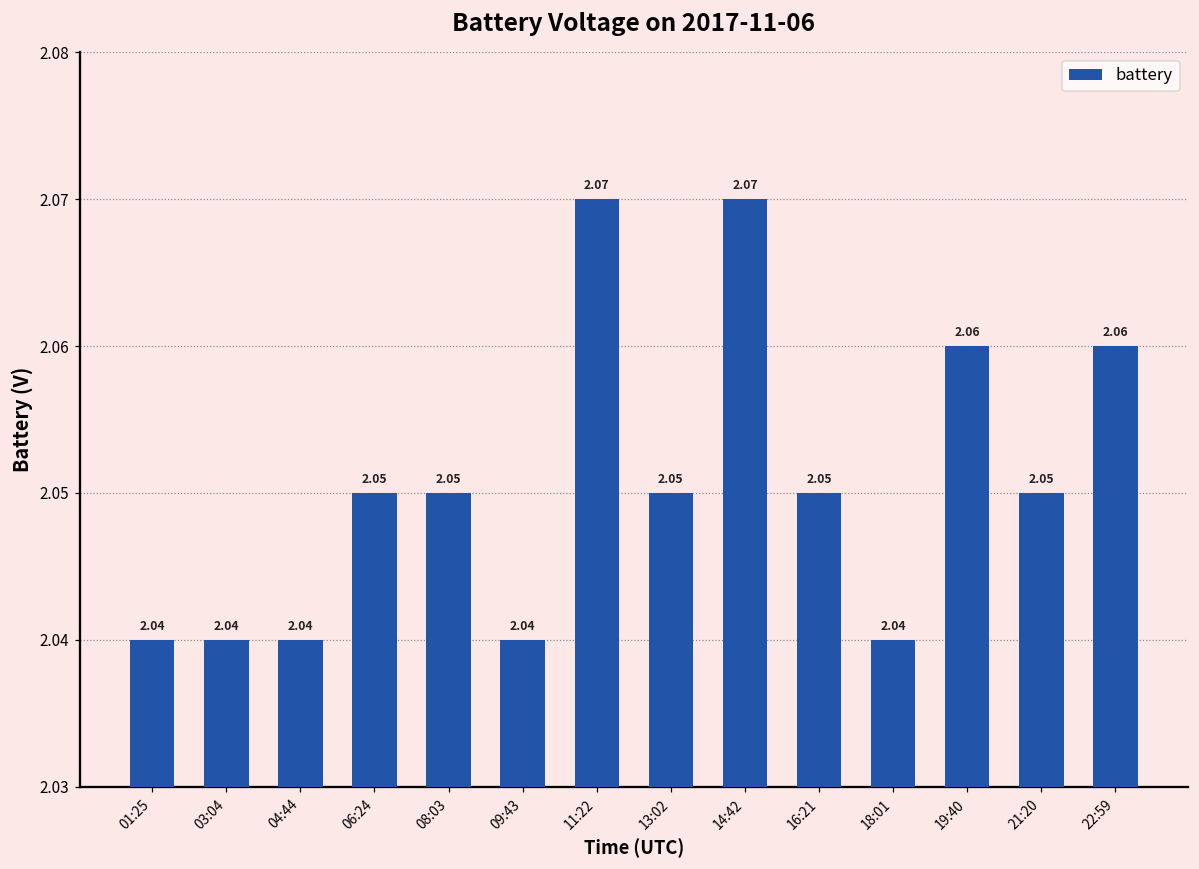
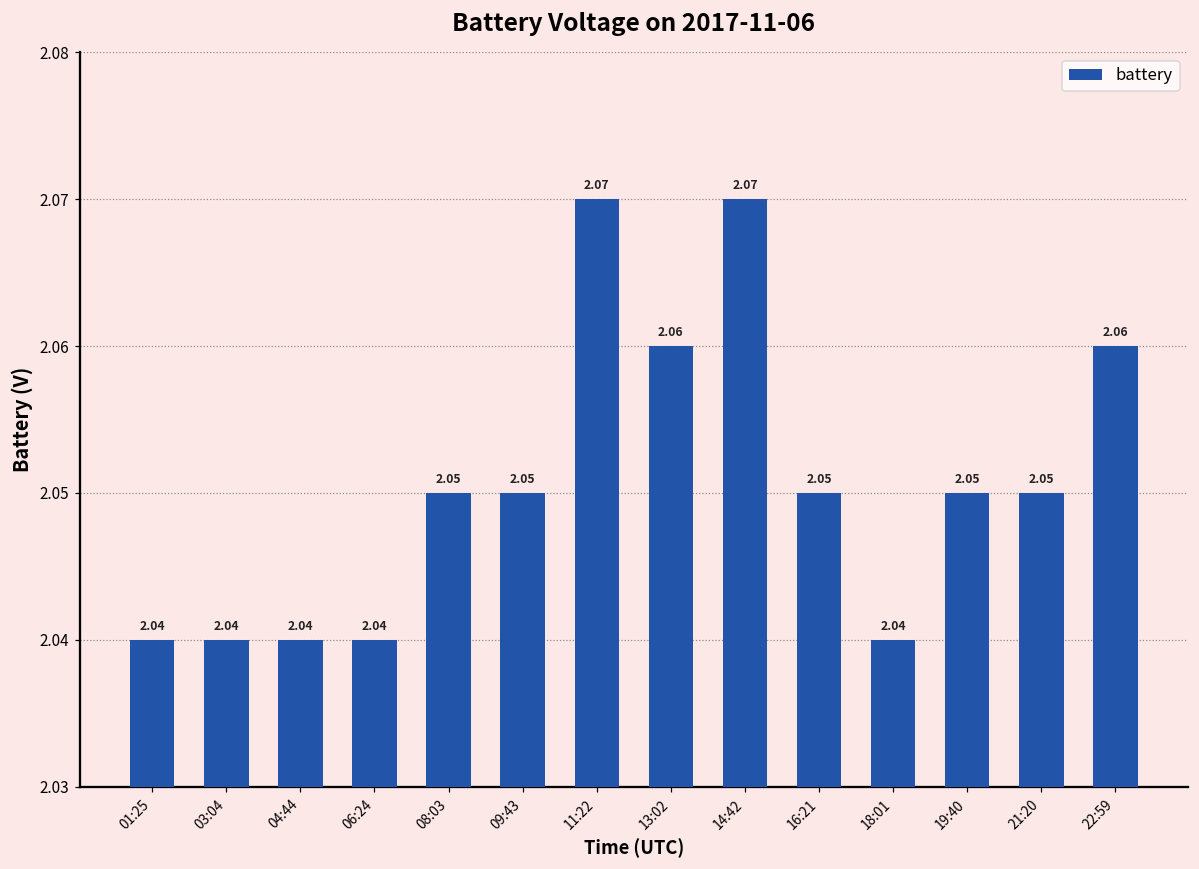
  {
    "01:25": 2.04,
    "03:04": 2.04,
    "04:44": 2.04,
-   "06:24": 2.05,
+   "06:24": 2.04,
    "08:03": 2.05,
-   "09:43": 2.04,
+   "09:43": 2.05,
    "11:22": 2.07,
-   "13:02": 2.05,
+   "13:02": 2.06,
    "14:42": 2.07,
    "16:21": 2.05,
    "18:01": 2.04,
-   "19:40": 2.06,
+   "19:40": 2.05,
    "21:20": 2.05,
    "22:59": 2.06
  }
